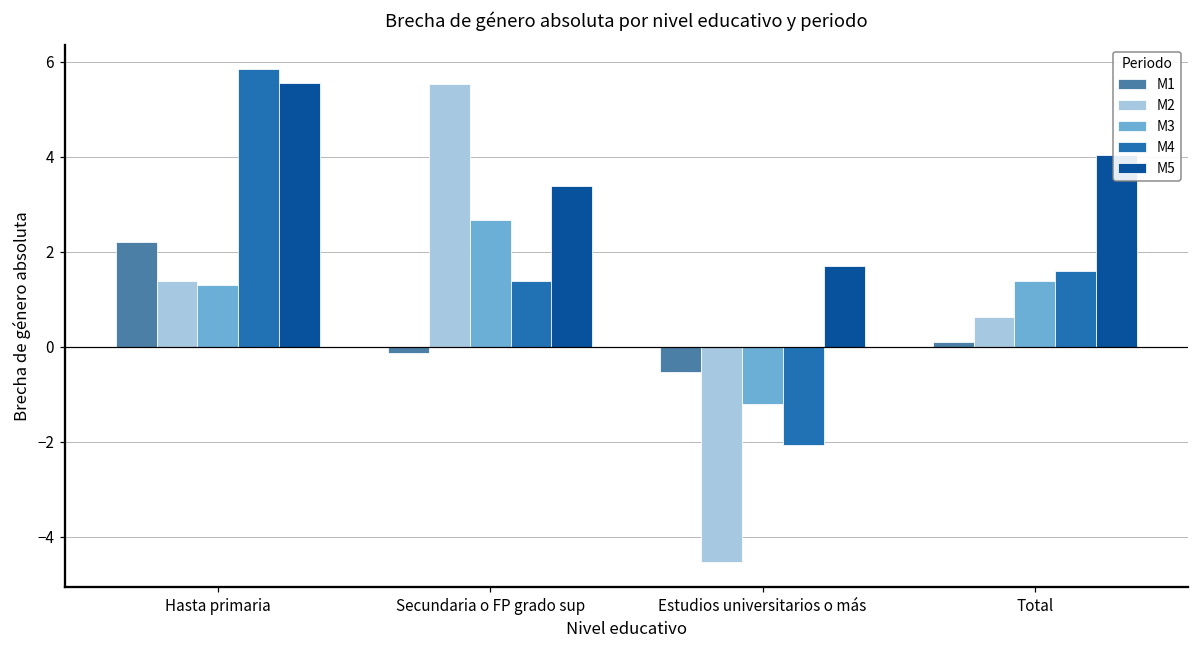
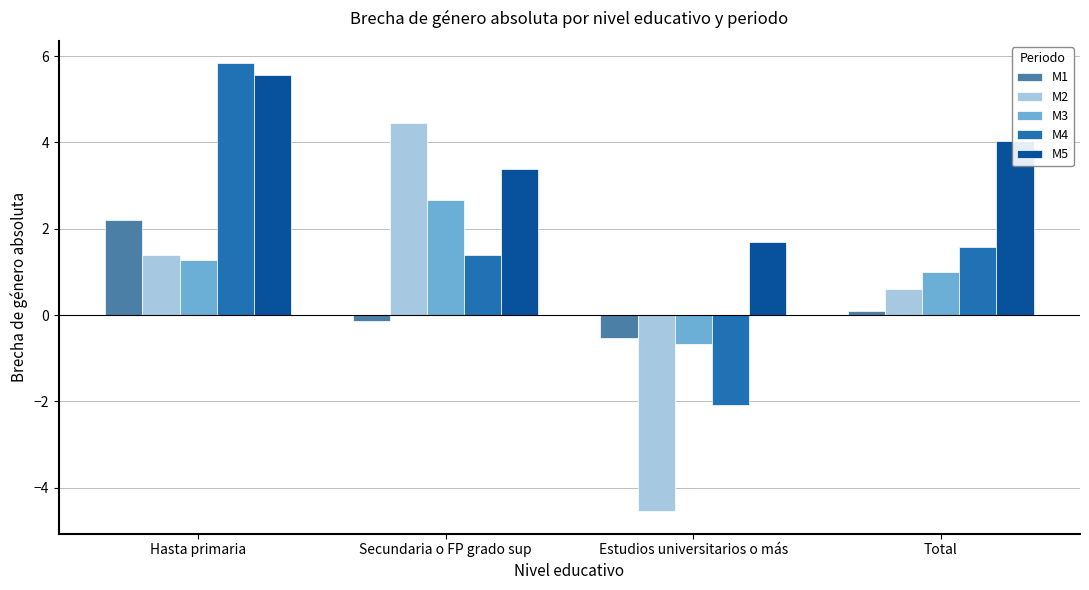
  {
    "M2": {
      "Hasta primaria": 1.4,
-     "Secundaria o FP grado sup": 5.5,
+     "Secundaria o FP grado sup": 4.5,
      "Estudios universitarios o más": -4.5,
      "Total": 0.6
    },
    "M3": {
      "Hasta primaria": 1.3,
      "Secundaria o FP grado sup": 2.7,
-     "Estudios universitarios o más": -1.2,
-     "Total": 1.4
+     "Estudios universitarios o más": -0.7,
+     "Total": 1.0
    }
  }
